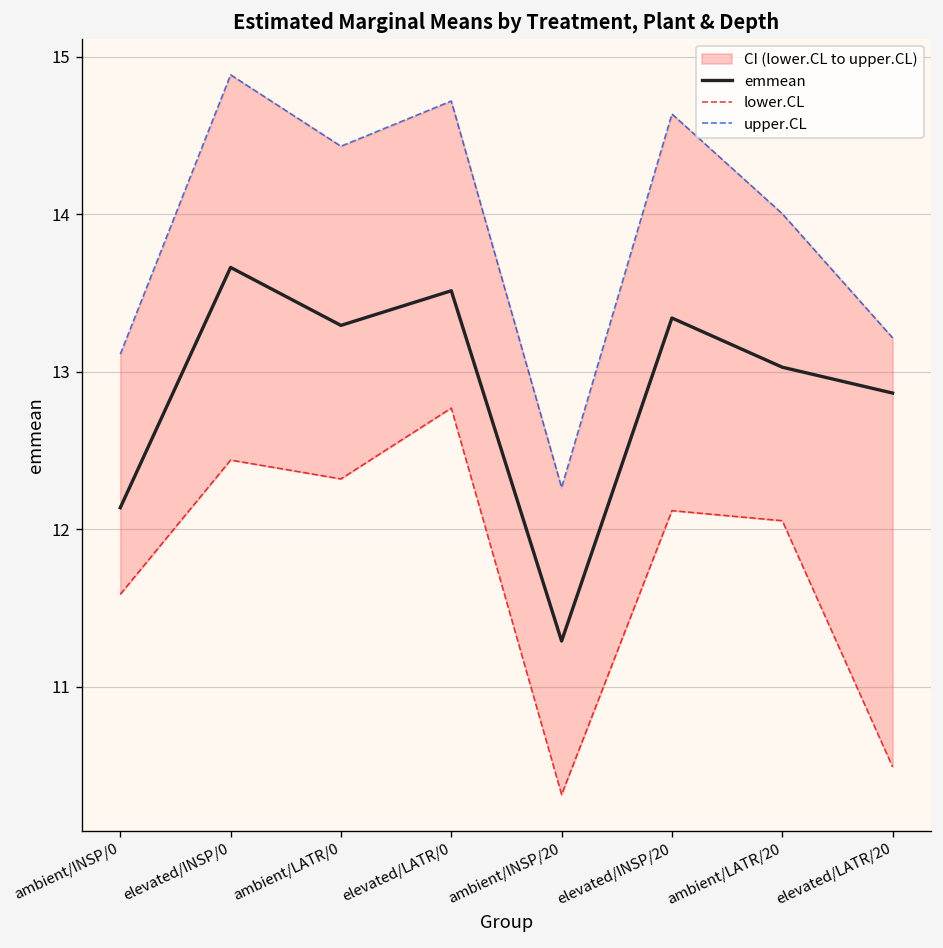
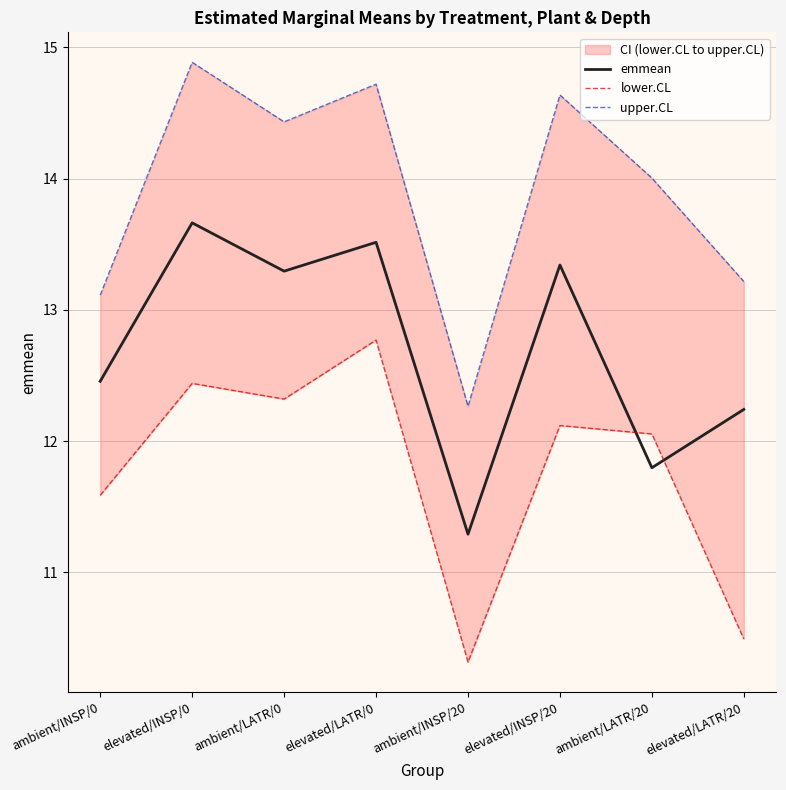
  {
    "emmean": {
-     "ambient/INSP/0": 12.14,
+     "ambient/INSP/0": 12.46,
      "elevated/INSP/0": 13.66,
      "ambient/LATR/0": 13.29,
      "elevated/LATR/0": 13.51,
      "ambient/INSP/20": 11.29,
      "elevated/INSP/20": 13.34,
-     "ambient/LATR/20": 13.03,
-     "elevated/LATR/20": 12.86
+     "ambient/LATR/20": 11.80,
+     "elevated/LATR/20": 12.24
    },
    "lower.CL": {
      "ambient/INSP/0": 11.59,
      "elevated/INSP/0": 12.44,
      "ambient/LATR/0": 12.32,
      "elevated/LATR/0": 12.77,
      "ambient/INSP/20": 10.31,
      "elevated/INSP/20": 12.12,
      "ambient/LATR/20": 12.05,
      "elevated/LATR/20": 10.49
    },
    "CI (lower.CL to upper.CL)": {
      "ambient/INSP/0": 13.11,
      "elevated/INSP/0": 14.89,
      "ambient/LATR/0": 14.43,
      "elevated/LATR/0": 14.72,
      "ambient/INSP/20": 12.26,
      "elevated/INSP/20": 14.64,
      "ambient/LATR/20": 14.00,
      "elevated/LATR/20": 13.22
    }
  }
